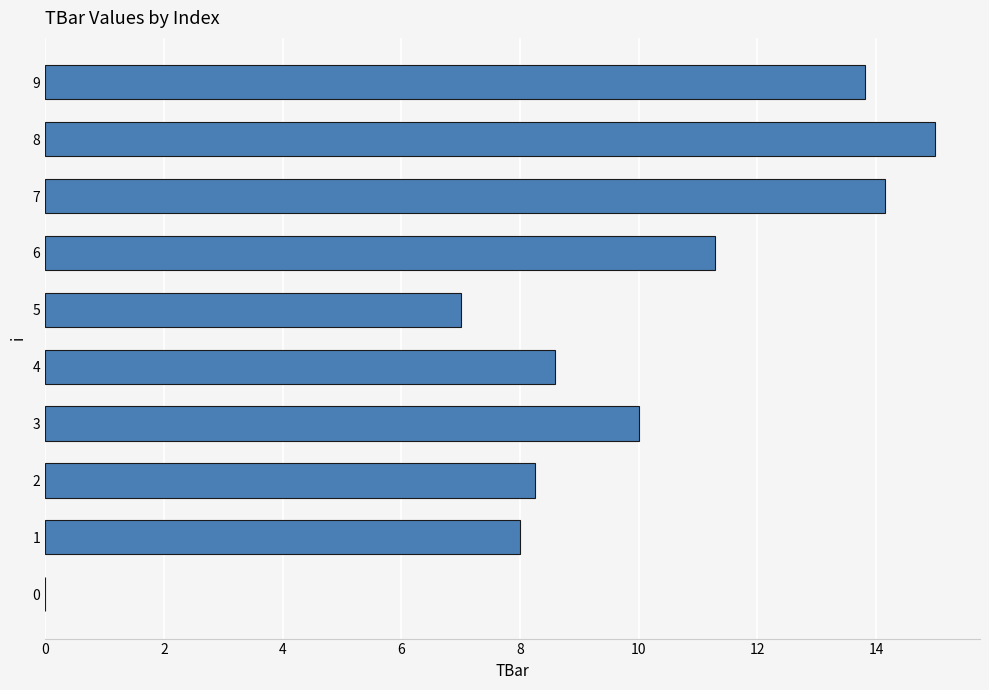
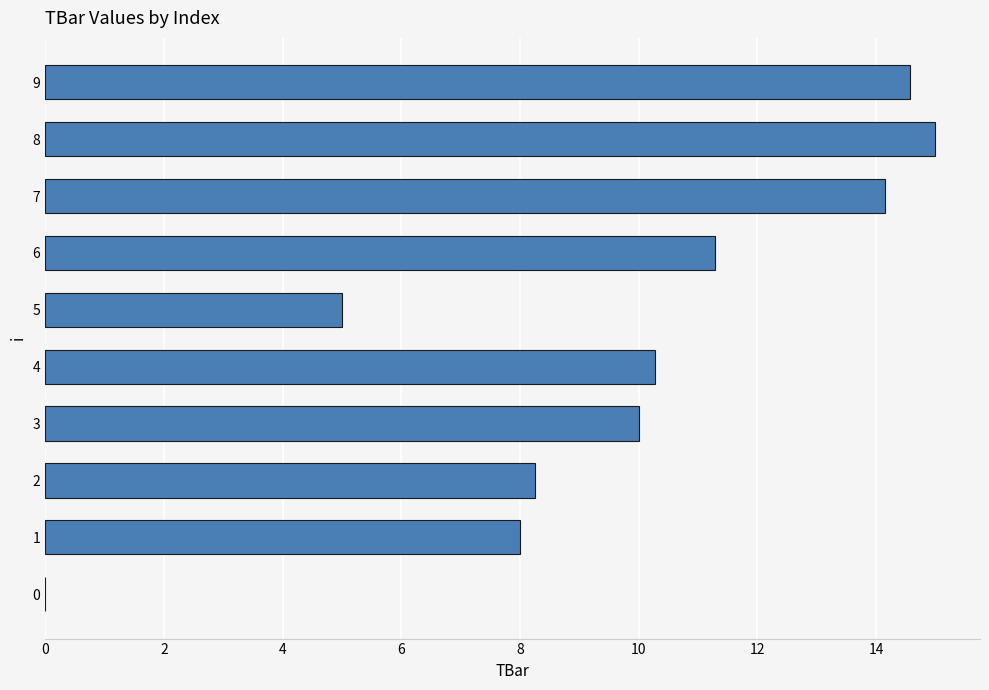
  {
-   "9": 13.8,
+   "9": 14.6,
    "8": 15.0,
    "7": 14.2,
    "6": 11.3,
-   "5": 7,
-   "4": 8.6,
+   "5": 5,
+   "4": 10.3,
    "3": 10.0,
    "2": 8.2,
    "1": 8.0,
    "0": 0.0
  }
